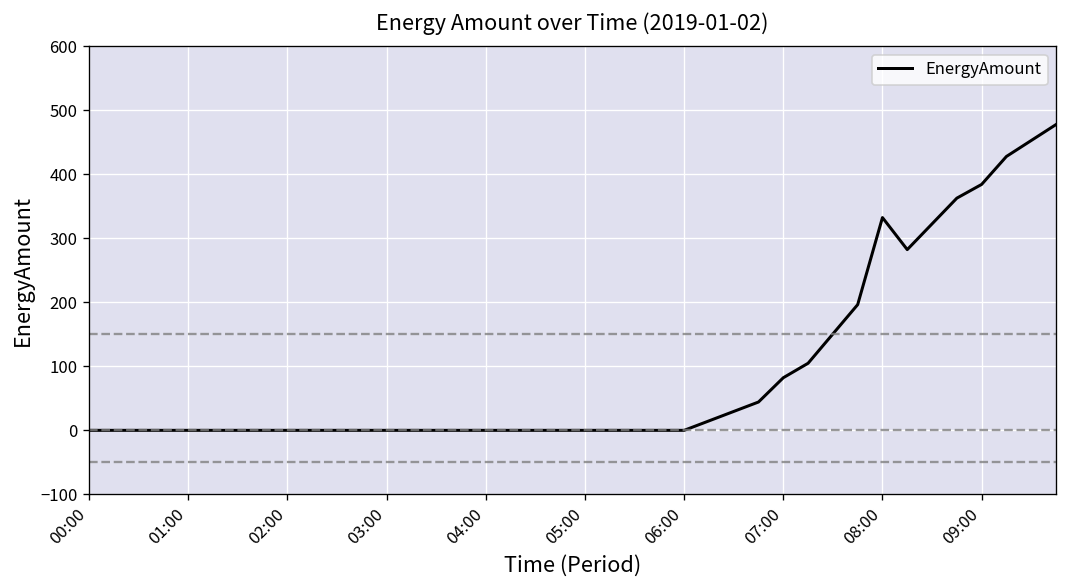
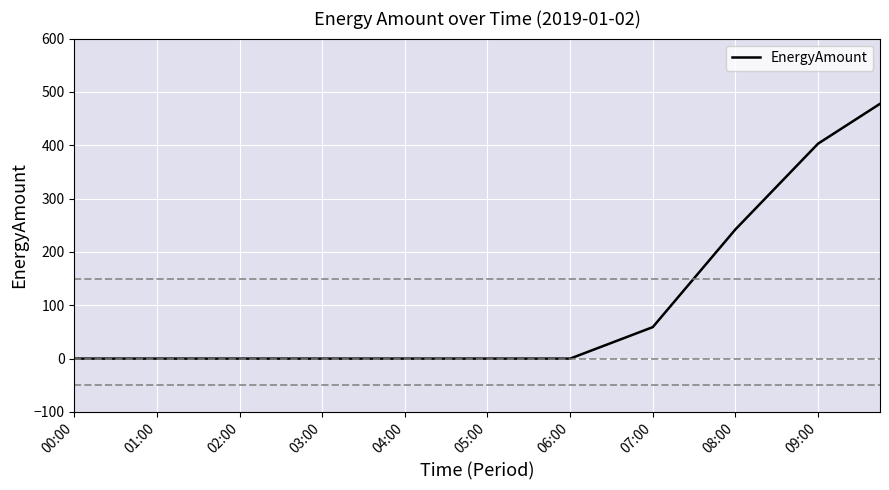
  {
    "00:00": 0,
    "01:00": 0,
    "02:00": 0,
    "03:00": 0,
    "04:00": 0,
    "05:00": 0,
    "06:00": 0,
-   "07:00": 80,
-   "08:00": 330,
-   "09:00": 380
+   "07:00": 60,
+   "08:00": 240,
+   "09:00": 400
  }
